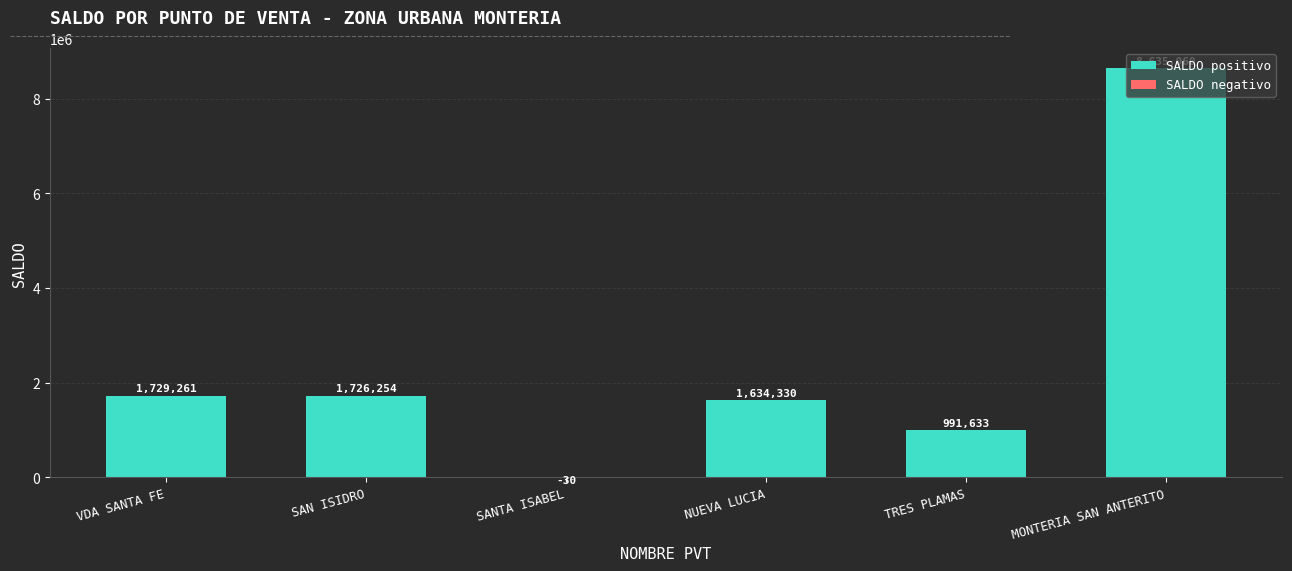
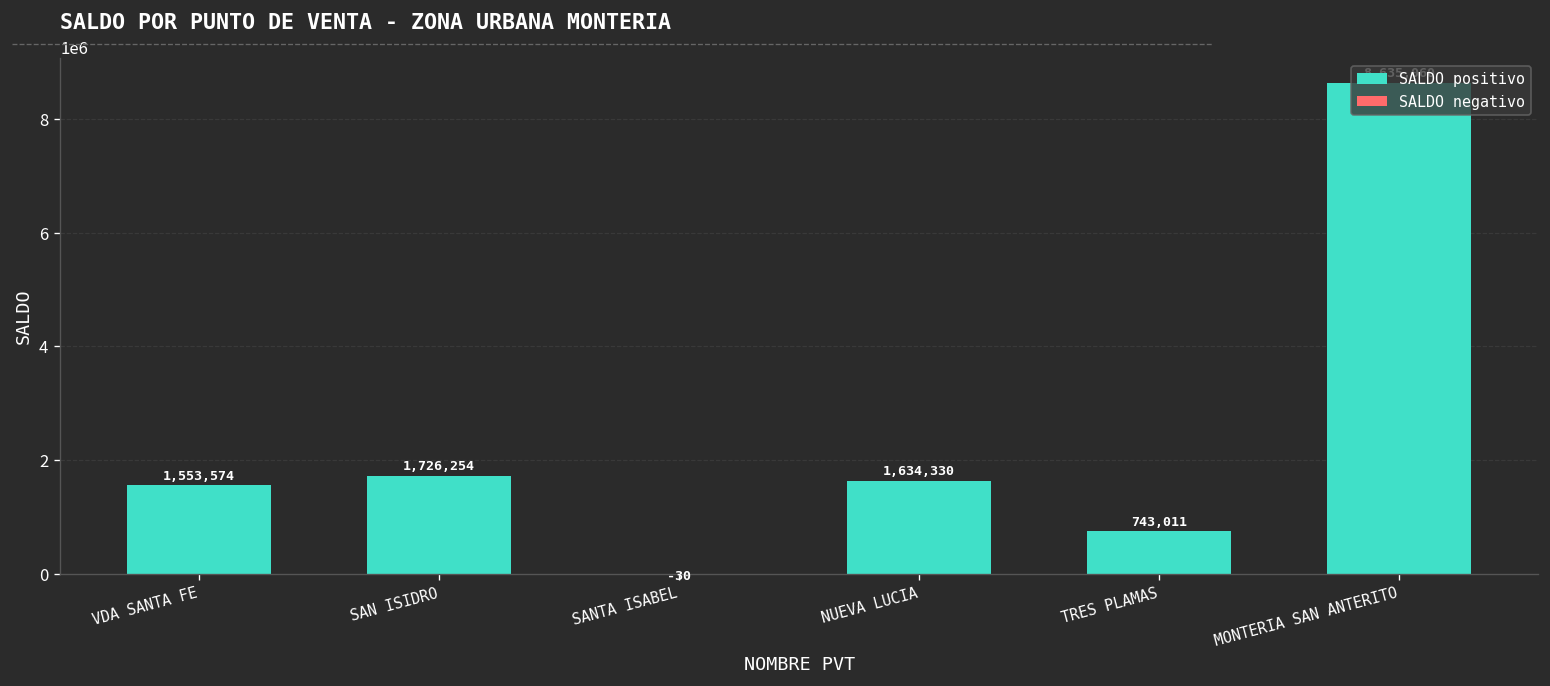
  {
-   "VDA SANTA FE": "1,729,261",
+   "VDA SANTA FE": "1,553,574",
    "SAN ISIDRO": "1,726,254",
    "SANTA ISABEL": "-30",
    "NUEVA LUCIA": "1,634,330",
-   "TRES PLAMAS": "991,633"
+   "TRES PLAMAS": "743,011"
  }
